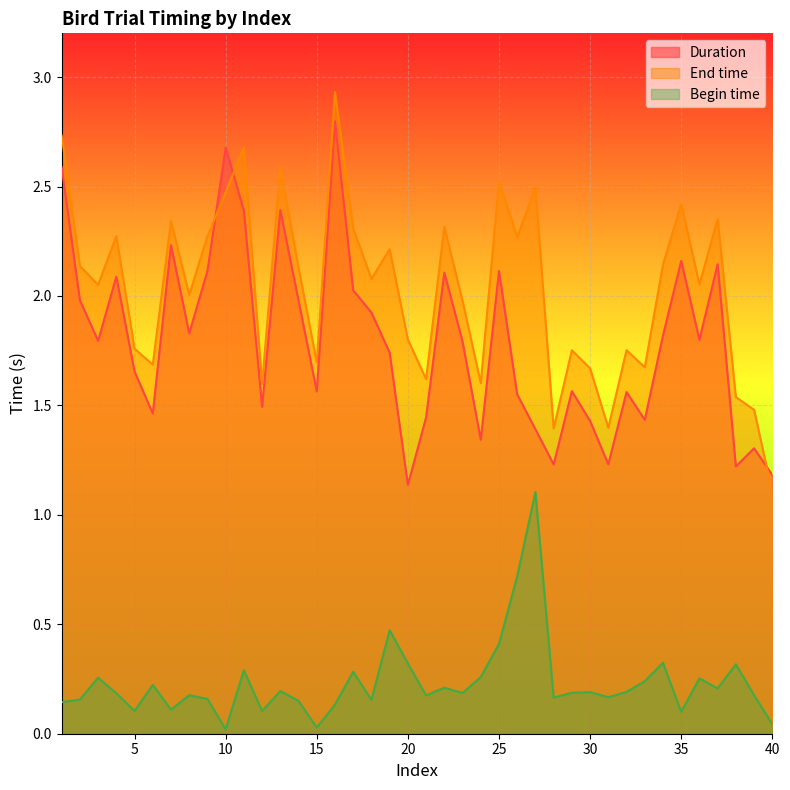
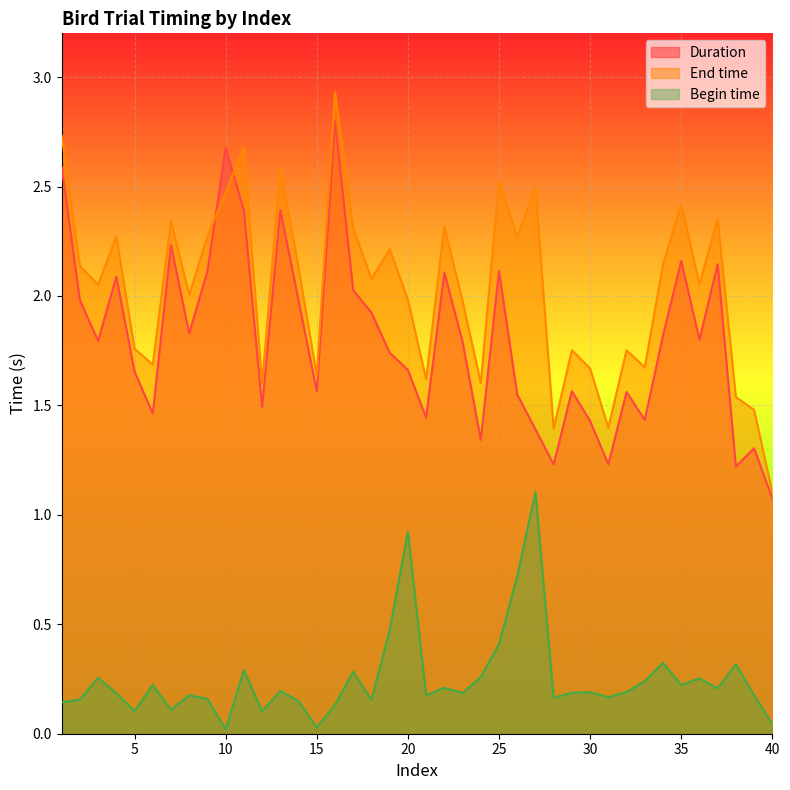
  {
    "Duration": {
      "5": 1.66,
      "10": 2.68,
      "15": 1.56,
-     "20": 1.14,
+     "20": 1.66,
      "25": 2.11,
      "30": 1.43,
      "35": 2.16,
-     "40": 1.18
+     "40": 1.08
    },
    "End time": {
      "5": 1.76,
      "10": 2.47,
-     "15": 1.70,
-     "20": 1.80,
+     "15": 1.64,
+     "20": 1.98,
      "25": 2.52,
      "30": 1.67,
      "35": 2.42,
      "40": 1.10
    },
    "Begin time": {
      "5": 0.10,
      "10": 0.02,
      "15": 0.03,
-     "20": 0.32,
+     "20": 0.92,
      "25": 0.41,
      "30": 0.19,
-     "35": 0.10,
+     "35": 0.22,
      "40": 0.04
    }
  }
